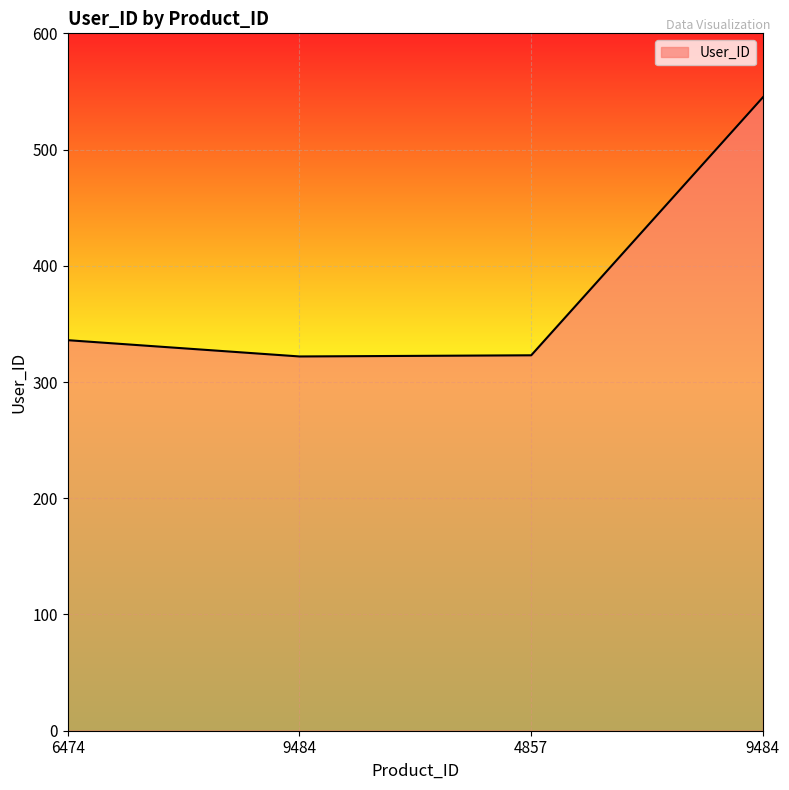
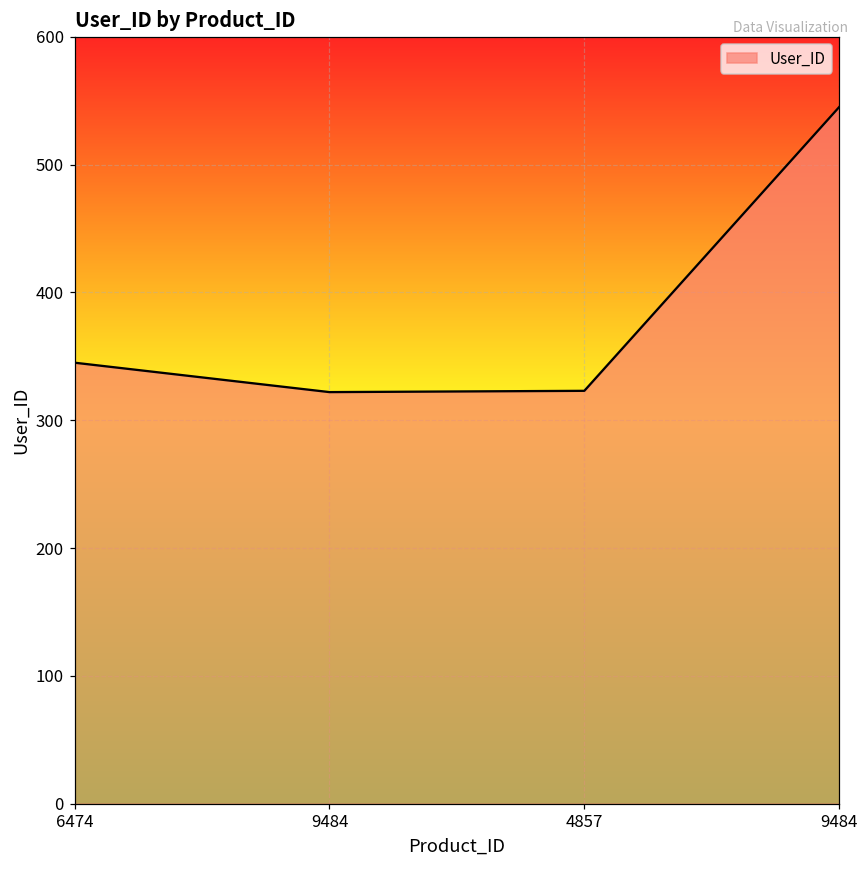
  {
-   "6474": 336,
+   "6474": 345,
    "4857": 323
  }
